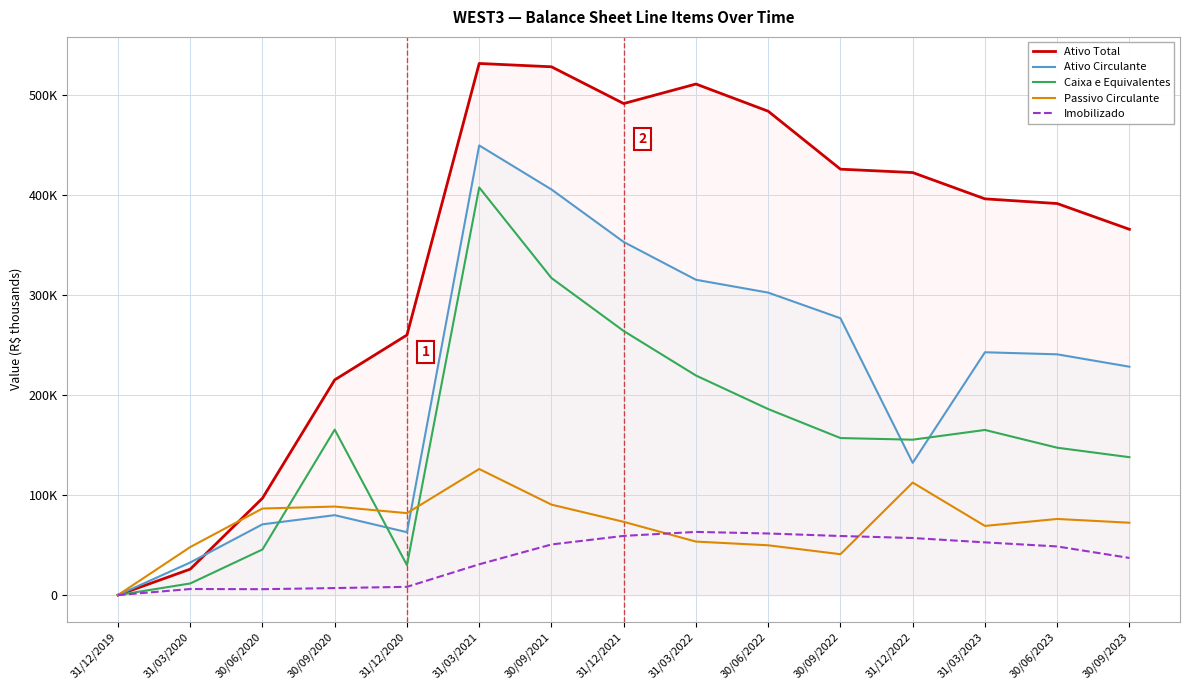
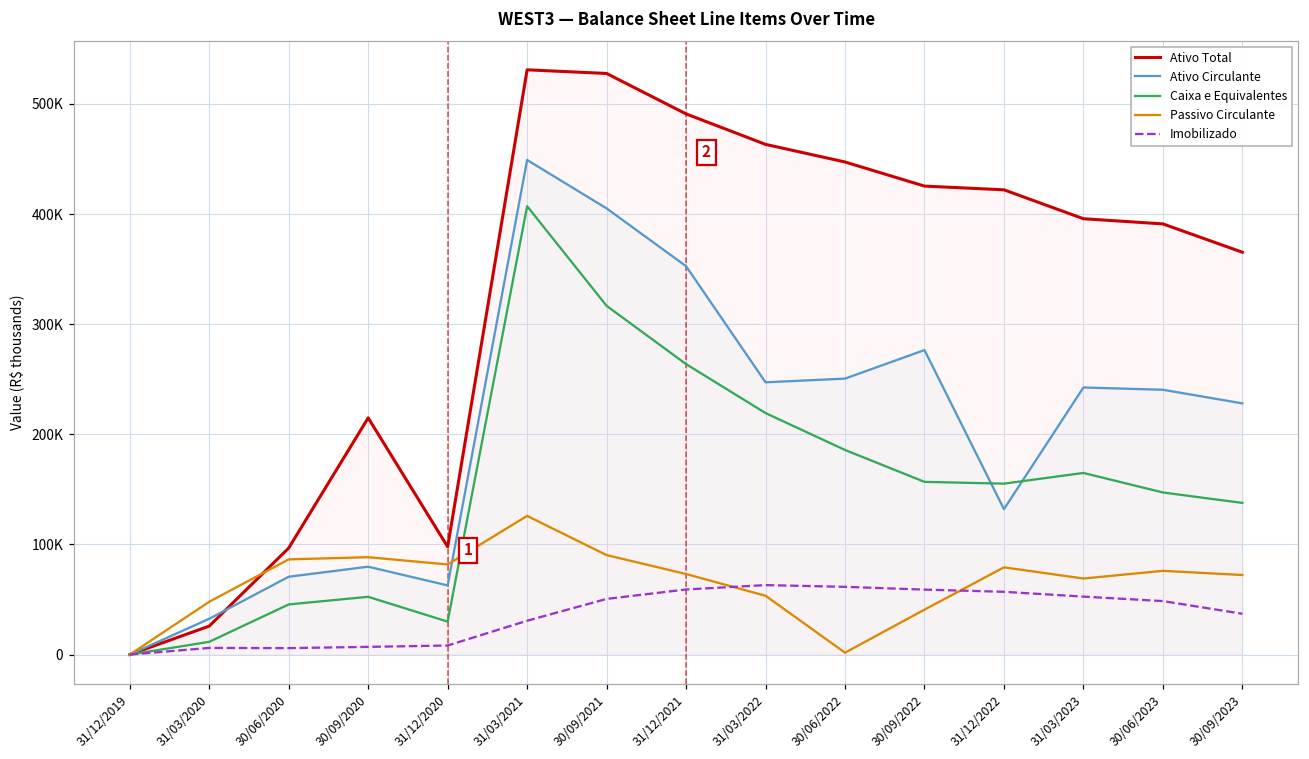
  {
    "Ativo Total": {
      "31/03/2020": 26000,
      "30/06/2020": 97000,
      "30/09/2020": 215000,
-     "31/12/2020": 260000,
+     "31/12/2020": 98000,
      "31/03/2021": 531000,
      "30/09/2021": 528000,
      "31/12/2021": 491000,
-     "31/03/2022": 510000,
-     "30/06/2022": 483000,
+     "31/03/2022": 463000,
+     "30/06/2022": 447000,
      "30/09/2022": 425000,
      "31/12/2022": 422000,
      "31/03/2023": 396000,
      "30/06/2023": 391000,
      "30/09/2023": 365000
    },
    "Ativo Circulante": {
      "31/03/2020": 33000,
      "30/06/2020": 71000,
      "30/09/2020": 80000,
      "31/12/2020": 63000,
      "31/03/2021": 449000,
      "30/09/2021": 405000,
      "31/12/2021": 353000,
-     "31/03/2022": 315000,
-     "30/06/2022": 302000,
+     "31/03/2022": 247000,
+     "30/06/2022": 251000,
      "30/09/2022": 277000,
      "31/12/2022": 132000,
      "31/03/2023": 243000,
      "30/06/2023": 240000,
      "30/09/2023": 228000
    },
    "Caixa e Equivalentes": {
      "31/03/2020": 12000,
      "30/06/2020": 46000,
-     "30/09/2020": 165000,
+     "30/09/2020": 52000,
      "31/12/2020": 30000,
      "31/03/2021": 407000,
      "30/09/2021": 317000,
      "31/12/2021": 264000,
      "31/03/2022": 219000,
      "30/06/2022": 186000,
      "30/09/2022": 157000,
      "31/12/2022": 155000,
      "31/03/2023": 165000,
      "30/06/2023": 147000,
      "30/09/2023": 138000
    },
    "Passivo Circulante": {
      "31/03/2020": 48000,
      "30/06/2020": 86000,
      "30/09/2020": 88000,
      "31/12/2020": 82000,
      "31/03/2021": 126000,
      "30/09/2021": 90000,
      "31/12/2021": 73000,
      "31/03/2022": 53000,
-     "30/06/2022": 50000,
+     "30/06/2022": 2000,
      "30/09/2022": 41000,
-     "31/12/2022": 112000,
+     "31/12/2022": 79000,
      "31/03/2023": 69000,
      "30/06/2023": 76000,
      "30/09/2023": 72000
    },
    "Imobilizado": {
      "31/03/2020": 6000,
      "30/06/2020": 6000,
      "30/09/2020": 7000,
      "31/12/2020": 8000,
      "31/03/2021": 31000,
      "30/09/2021": 51000,
      "31/12/2021": 59000,
      "31/03/2022": 63000,
      "30/06/2022": 62000,
      "30/09/2022": 59000,
      "31/12/2022": 57000,
      "31/03/2023": 53000,
      "30/06/2023": 49000,
      "30/09/2023": 37000
    }
  }
